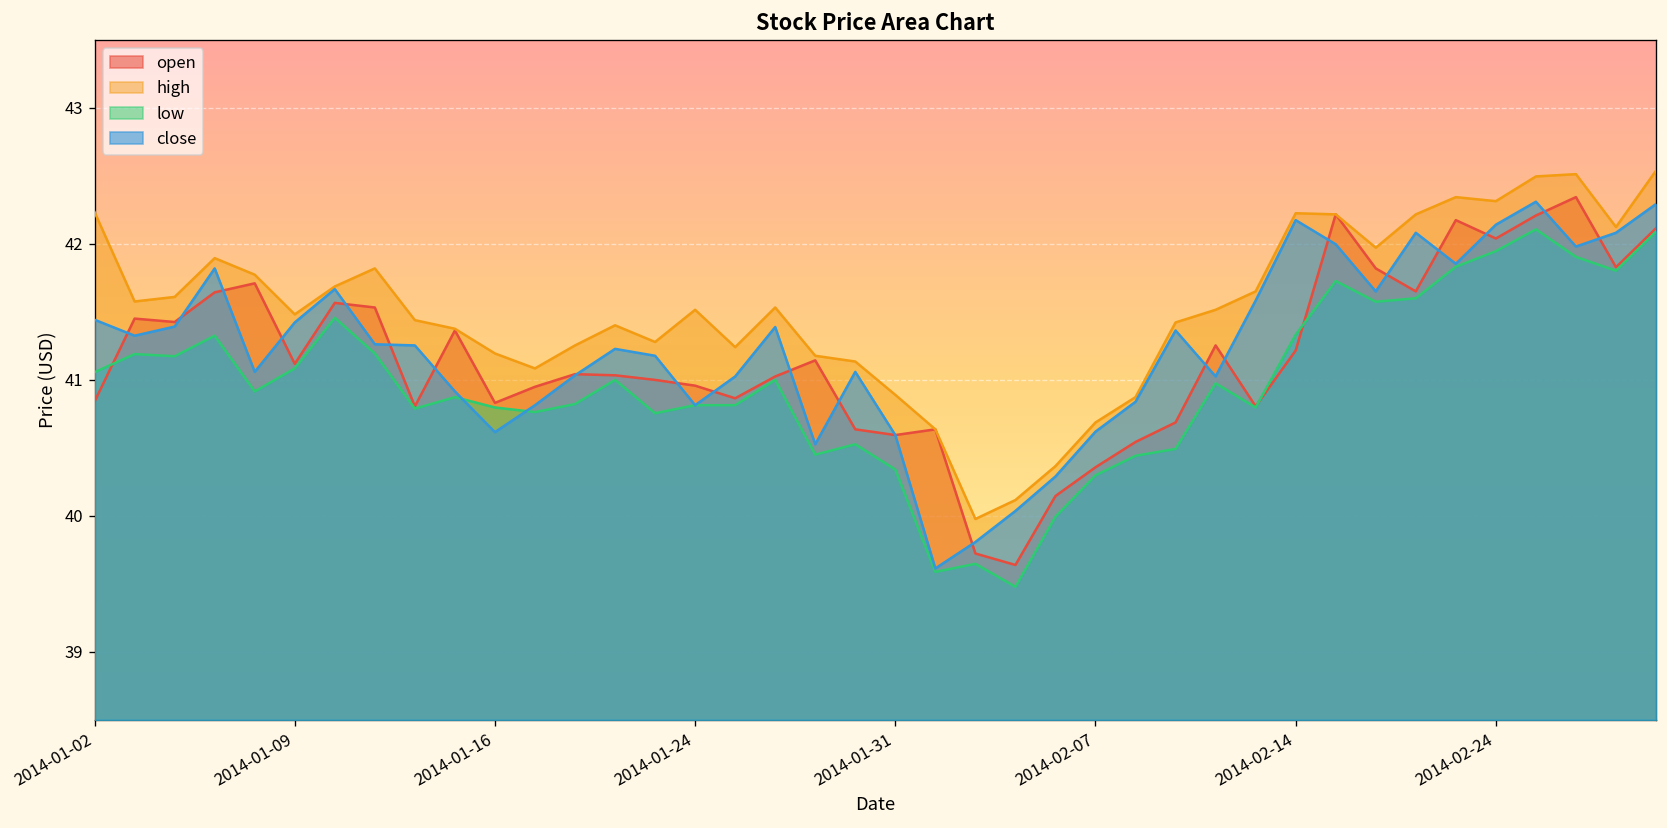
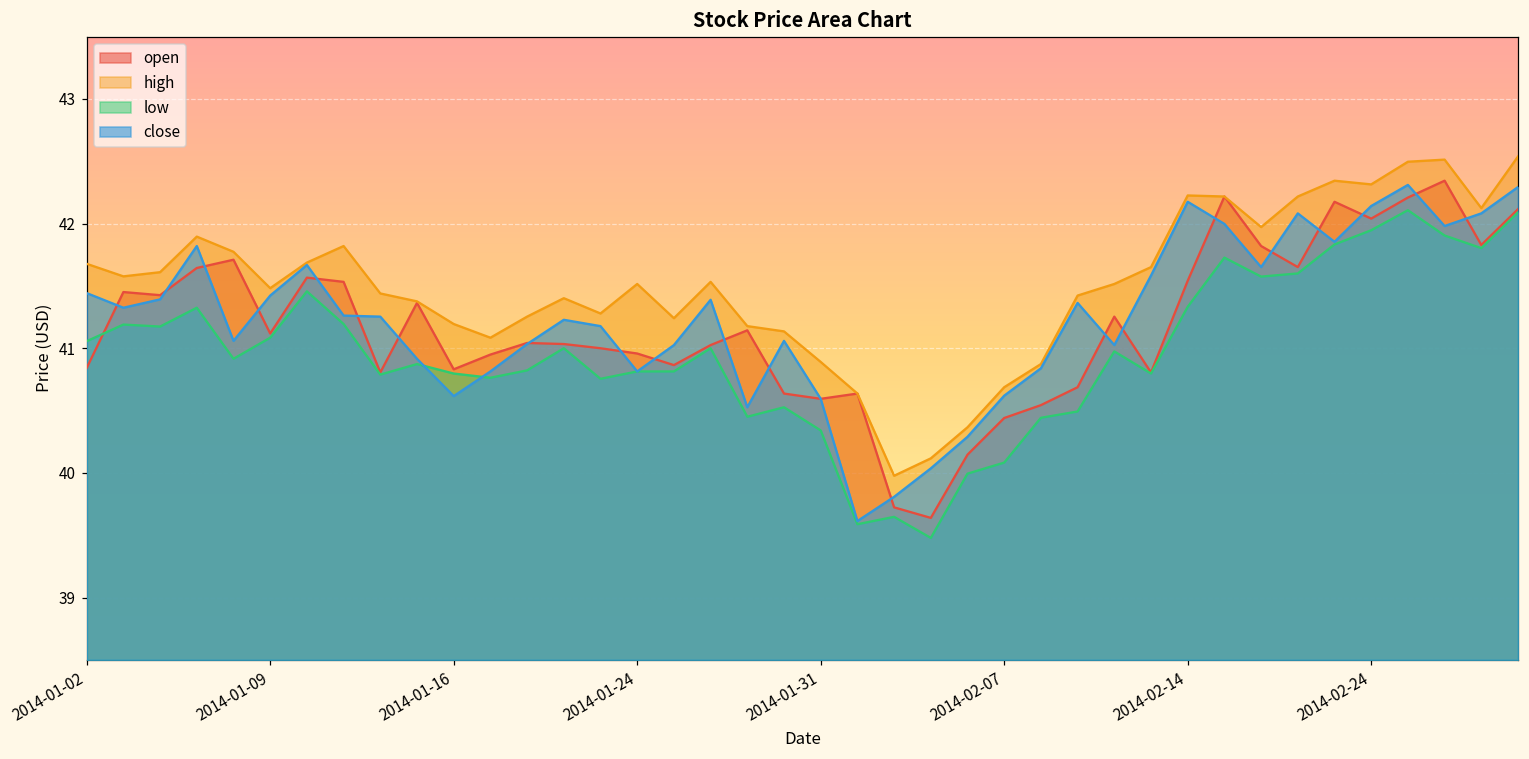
  {
    "open": {
      "2014-01-02": 40.84,
      "2014-01-09": 41.12,
      "2014-01-16": 40.83,
      "2014-01-24": 40.96,
-     "2014-02-07": 40.36,
-     "2014-02-14": 41.22,
+     "2014-02-07": 40.44,
+     "2014-02-14": 41.54,
      "2014-02-24": 42.04
    },
    "high": {
-     "2014-01-02": 42.23,
+     "2014-01-02": 41.68,
      "2014-01-09": 41.48,
      "2014-01-16": 41.19,
      "2014-01-24": 41.52,
      "2014-01-31": 40.89,
      "2014-02-07": 40.69,
      "2014-02-14": 42.23,
      "2014-02-24": 42.31
    },
    "low": {
      "2014-01-02": 41.06,
      "2014-01-09": 41.08,
      "2014-01-16": 40.80,
      "2014-01-31": 40.34,
-     "2014-02-07": 40.30,
+     "2014-02-07": 40.08,
      "2014-02-14": 41.33,
      "2014-02-24": 41.95
    },
    "close": {
      "2014-01-02": 41.44,
      "2014-01-09": 41.42,
      "2014-01-16": 40.62,
      "2014-02-07": 40.62,
      "2014-02-14": 42.18,
      "2014-02-24": 42.14
    }
  }
